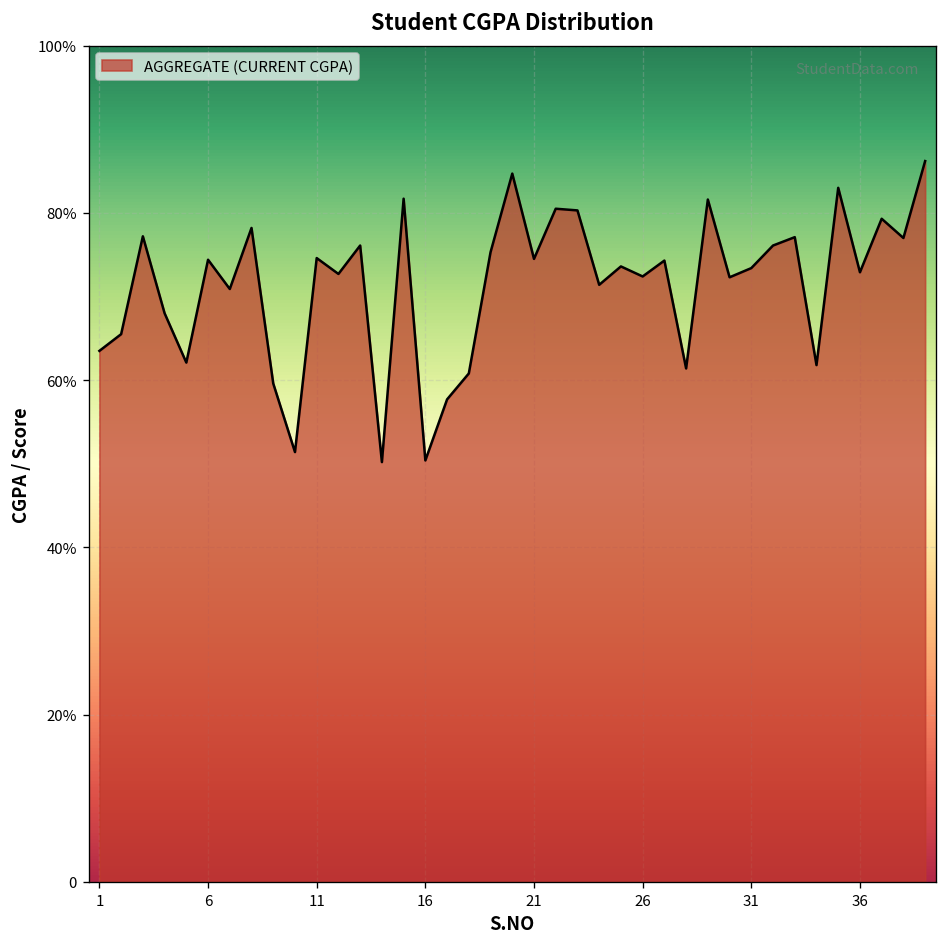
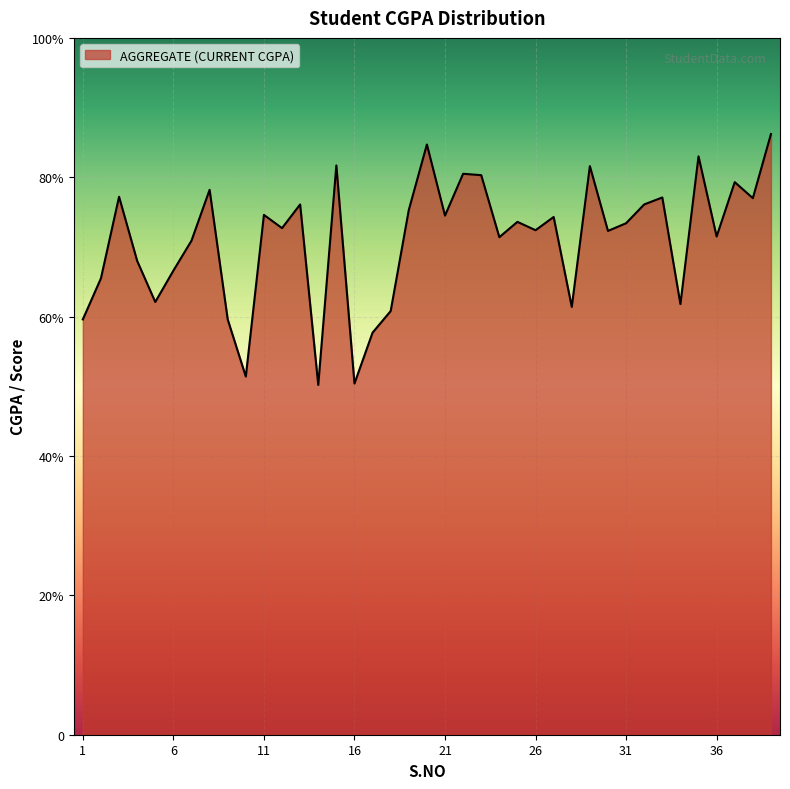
  {
-   "1": "64%",
-   "6": "74%",
+   "1": "60%",
+   "6": "67%",
    "11": "75%",
    "16": "50%",
    "21": "75%",
    "26": "72%",
    "31": "73%",
-   "36": "73%"
+   "36": "72%"
  }
